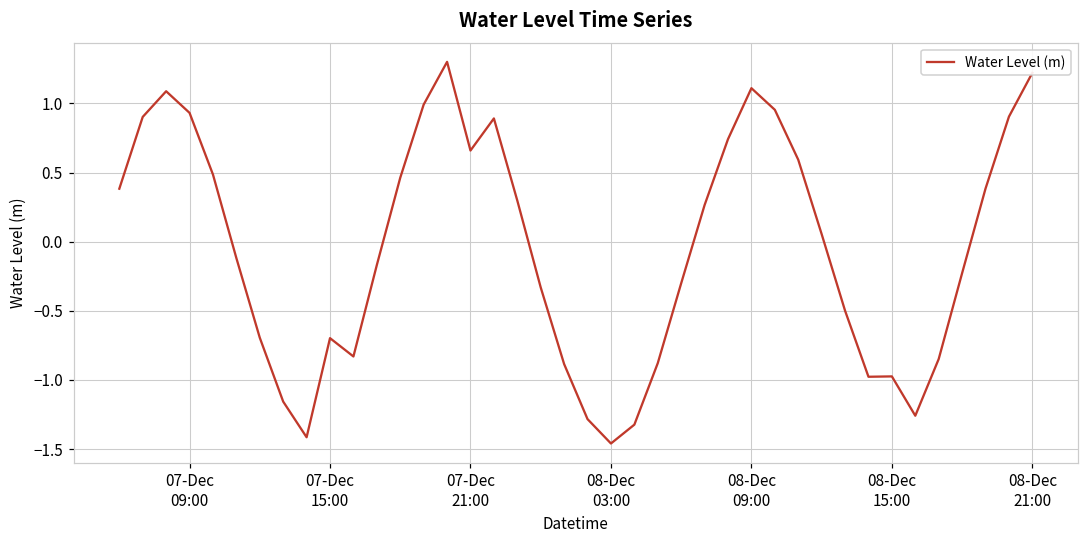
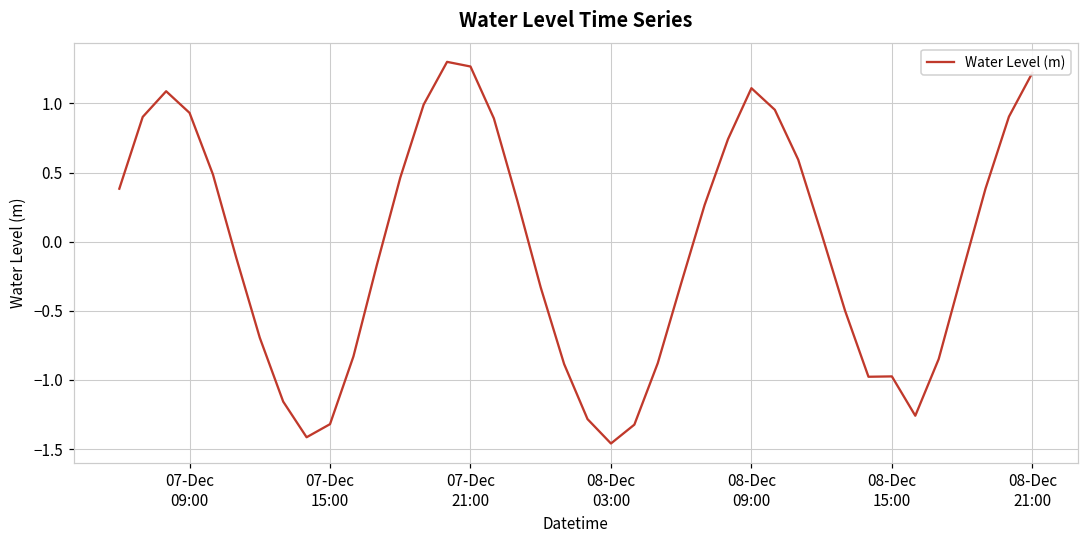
  {
    "07-Dec 09:00": 0.93,
-   "07-Dec 15:00": -0.70,
-   "07-Dec 21:00": 0.66,
+   "07-Dec 15:00": -1.32,
+   "07-Dec 21:00": 1.27,
    "08-Dec 03:00": -1.46,
    "08-Dec 09:00": 1.11,
    "08-Dec 15:00": -0.97
  }
